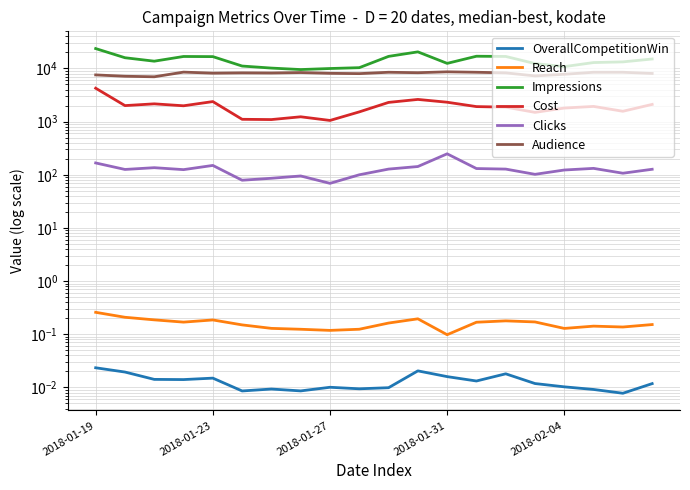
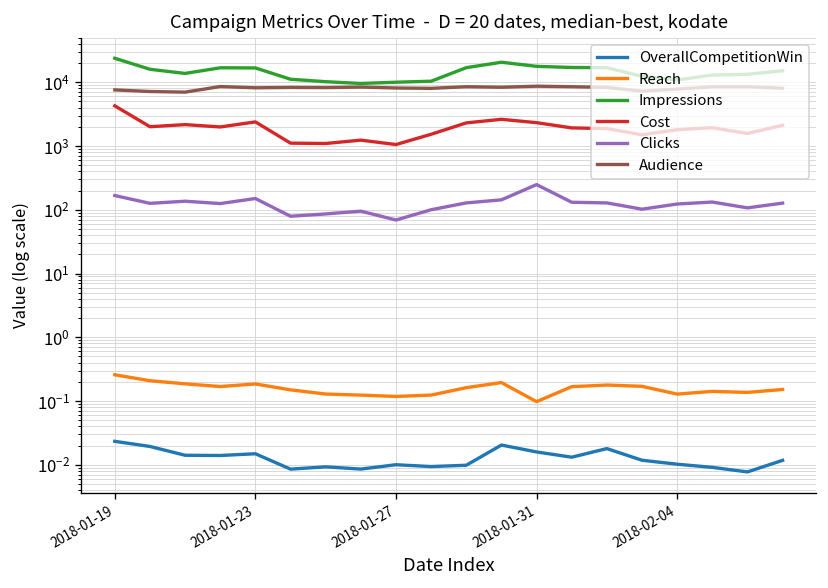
  {
    "OverallCompetitionWin": {
      "2018-01-19": 0.02,
      "2018-01-23": 0.015,
      "2018-01-27": 0.010,
      "2018-01-31": 0.016,
      "2018-02-04": 0.010
    },
    "Reach": {
      "2018-01-19": 0.3,
      "2018-01-23": 0.19,
      "2018-01-27": 0.12,
      "2018-01-31": 0.10,
      "2018-02-04": 0.13
    },
    "Impressions": {
      "2018-01-19": 20000,
      "2018-01-23": 17000,
      "2018-01-27": 10000,
-     "2018-01-31": 12000
+     "2018-01-31": 18000
    },
    "Cost": {
      "2018-01-19": 4000,
      "2018-01-23": 2000,
      "2018-01-27": 1100,
      "2018-01-31": 2000
    },
    "Clicks": {
      "2018-01-19": 170,
      "2018-01-23": 150,
      "2018-01-27": 70,
      "2018-01-31": 200,
      "2018-02-04": 120
    },
    "Audience": {
      "2018-01-19": 8000,
      "2018-01-23": 8000,
      "2018-01-27": 8000,
      "2018-01-31": 9000
    }
  }
